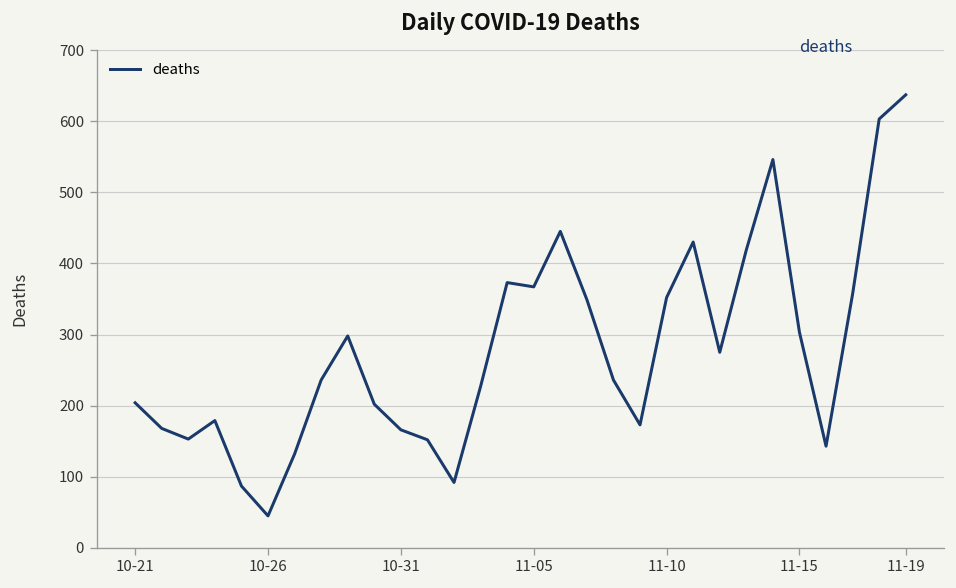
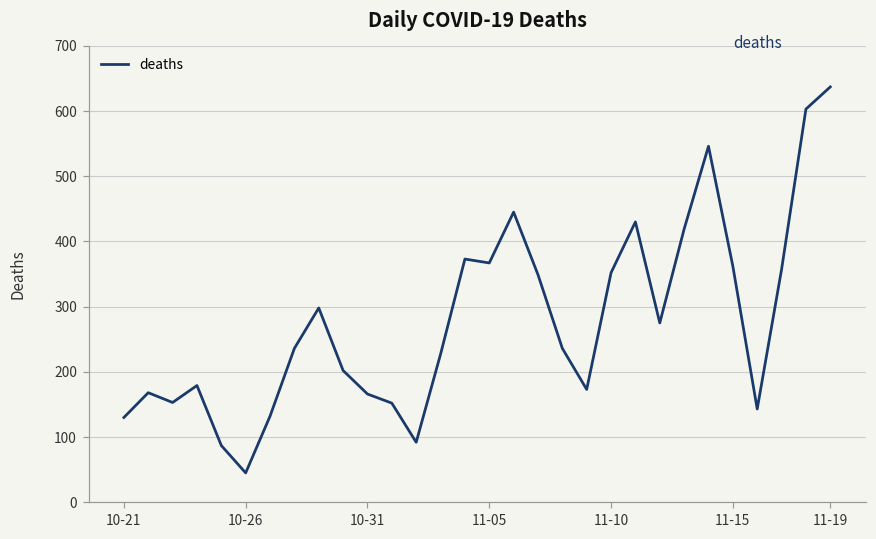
  {
-   "10-21": 200,
+   "10-21": 130,
    "10-26": 50,
    "10-31": 170,
    "11-05": 370,
    "11-10": 350,
-   "11-15": 300,
+   "11-15": 360,
    "11-19": 640
  }
